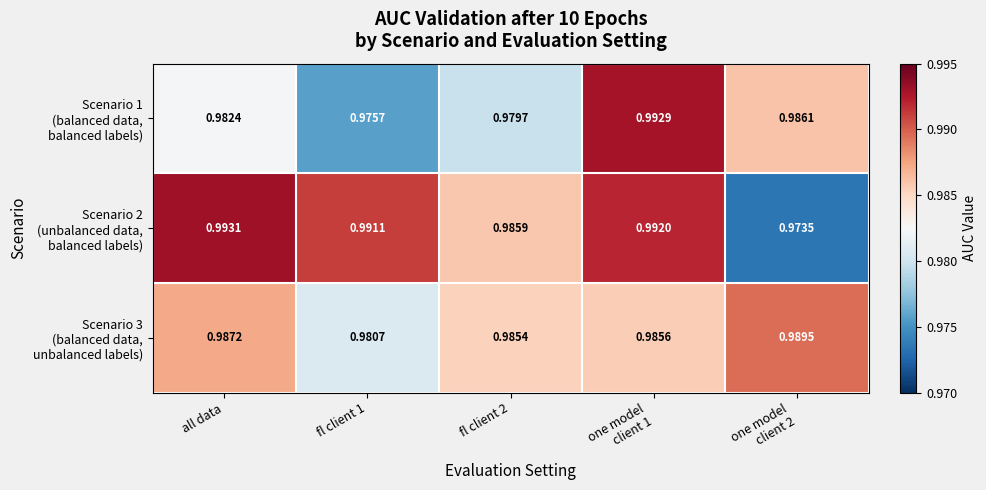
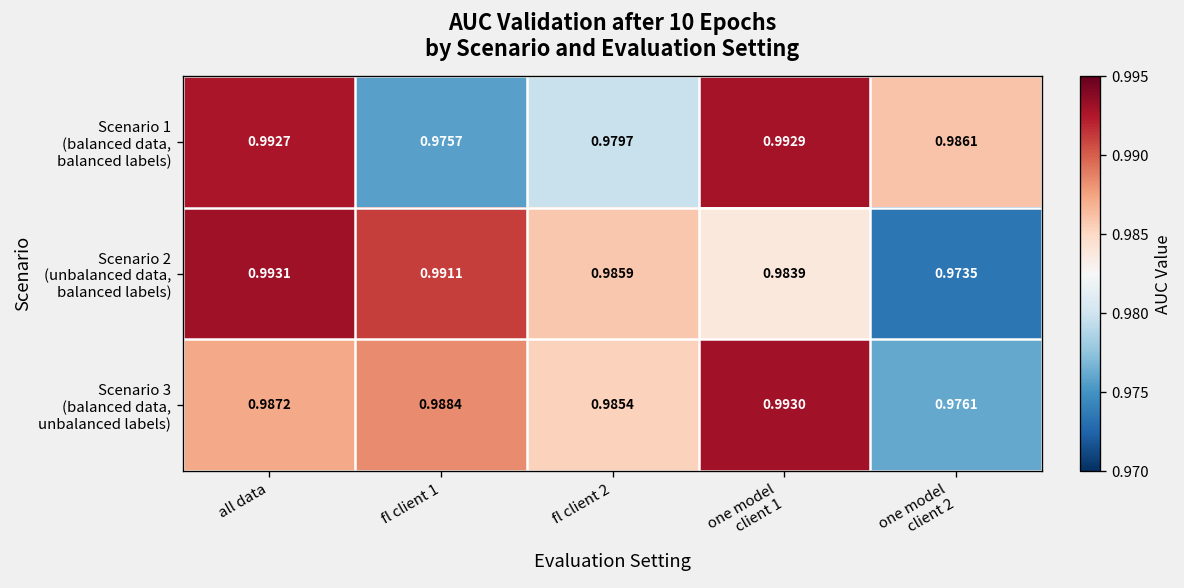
  {
    "Scenario 1 (balanced data, balanced labels)": {
-     "all data": 0.9824,
+     "all data": 0.9927,
      "fl client 1": 0.9757,
      "fl client 2": 0.9797,
      "one model client 1": 0.9929,
      "one model client 2": 0.9861
    },
    "Scenario 2 (unbalanced data, balanced labels)": {
      "all data": 0.9931,
      "fl client 1": 0.9911,
      "fl client 2": 0.9859,
-     "one model client 1": 0.9920,
+     "one model client 1": 0.9839,
      "one model client 2": 0.9735
    },
    "Scenario 3 (balanced data, unbalanced labels)": {
      "all data": 0.9872,
-     "fl client 1": 0.9807,
+     "fl client 1": 0.9884,
      "fl client 2": 0.9854,
-     "one model client 1": 0.9856,
-     "one model client 2": 0.9895
+     "one model client 1": 0.9930,
+     "one model client 2": 0.9761
    }
  }
